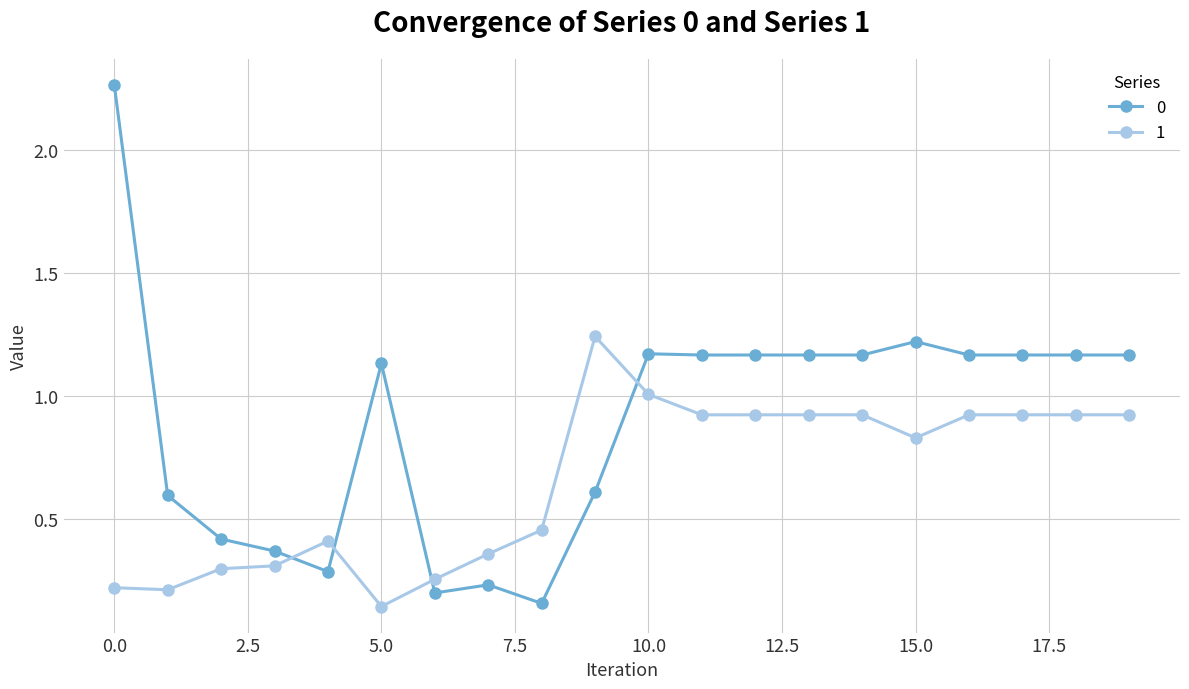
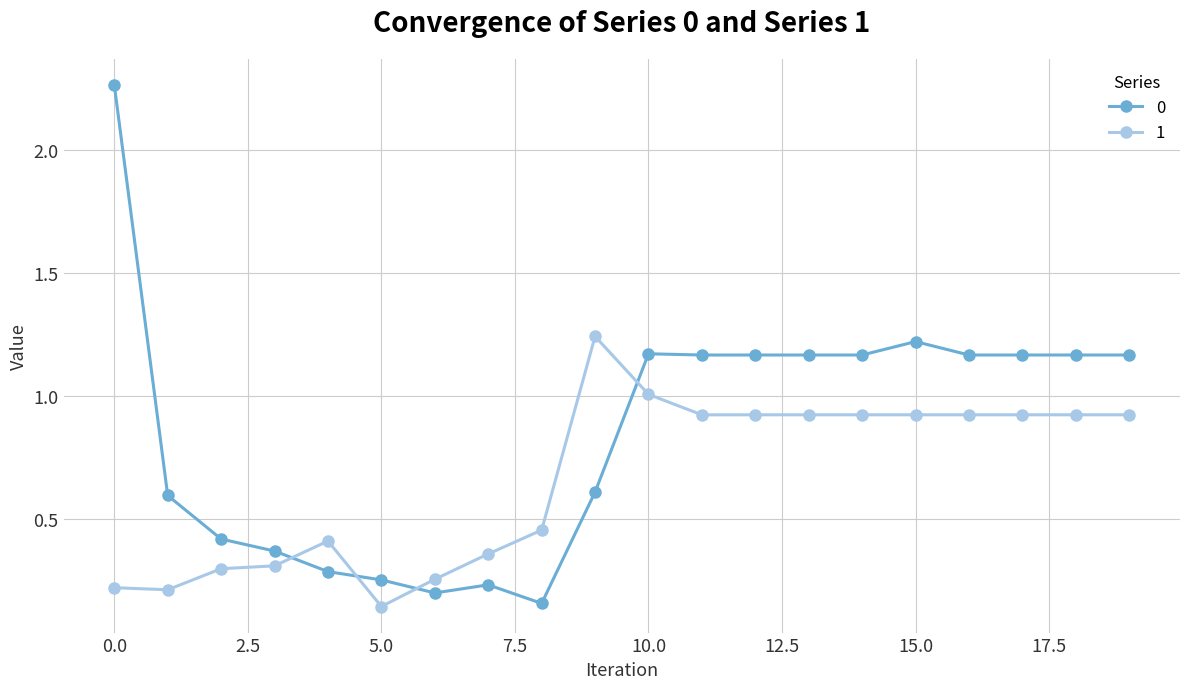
  {
    "0": {
      "0.0": 2.27,
-     "5.0": 1.13,
+     "5.0": 0.25,
      "10.0": 1.17,
      "15.0": 1.22
    },
    "1": {
      "0.0": 0.22,
      "5.0": 0.14,
      "10.0": 1.01,
-     "15.0": 0.83
+     "15.0": 0.92
    }
  }
